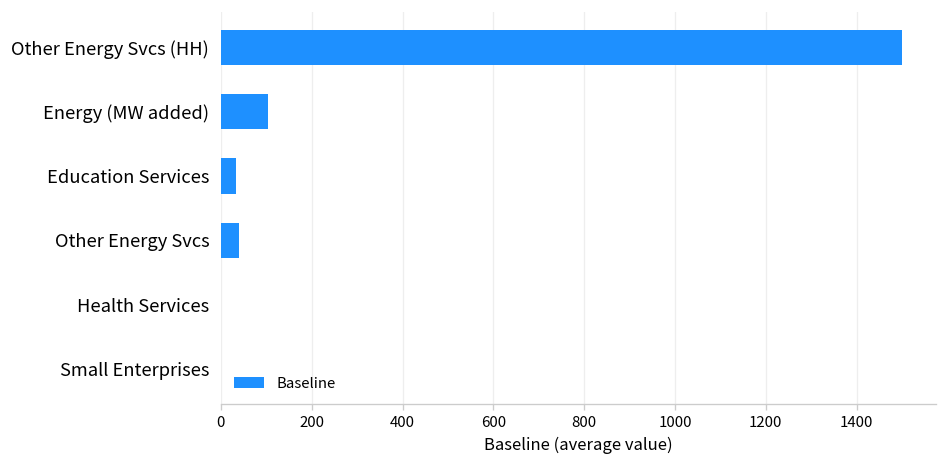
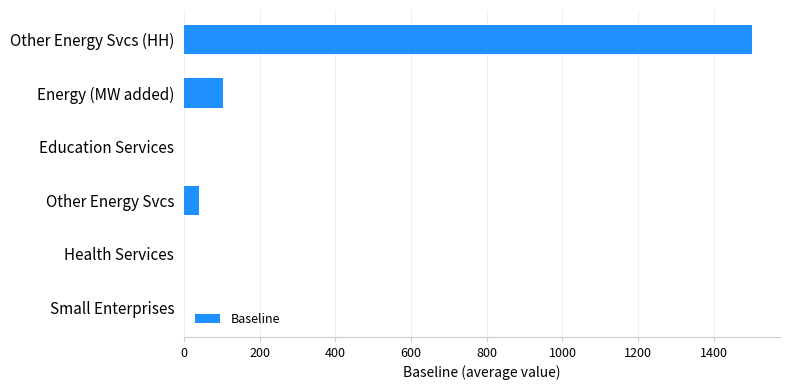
  {
    "Other Energy Svcs (HH)": 1500,
    "Energy (MW added)": 100,
-   "Education Services": 30,
+   "Education Services": 0,
    "Other Energy Svcs": 40,
    "Health Services": 0,
    "Small Enterprises": 0
  }
